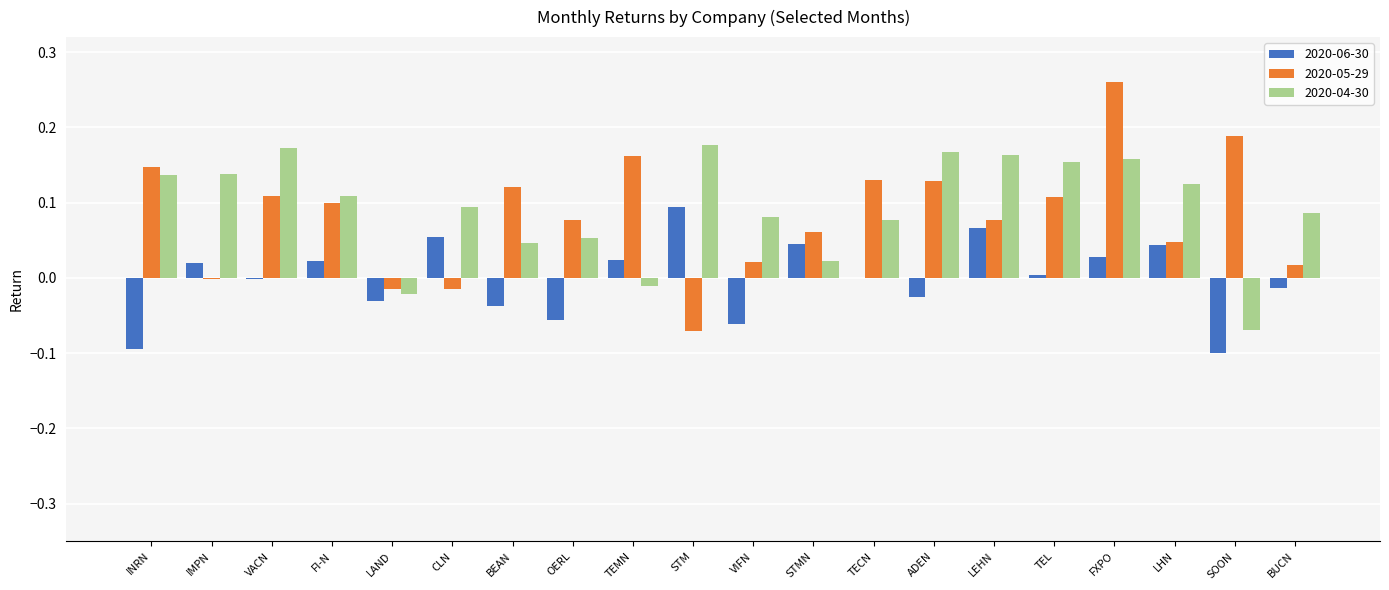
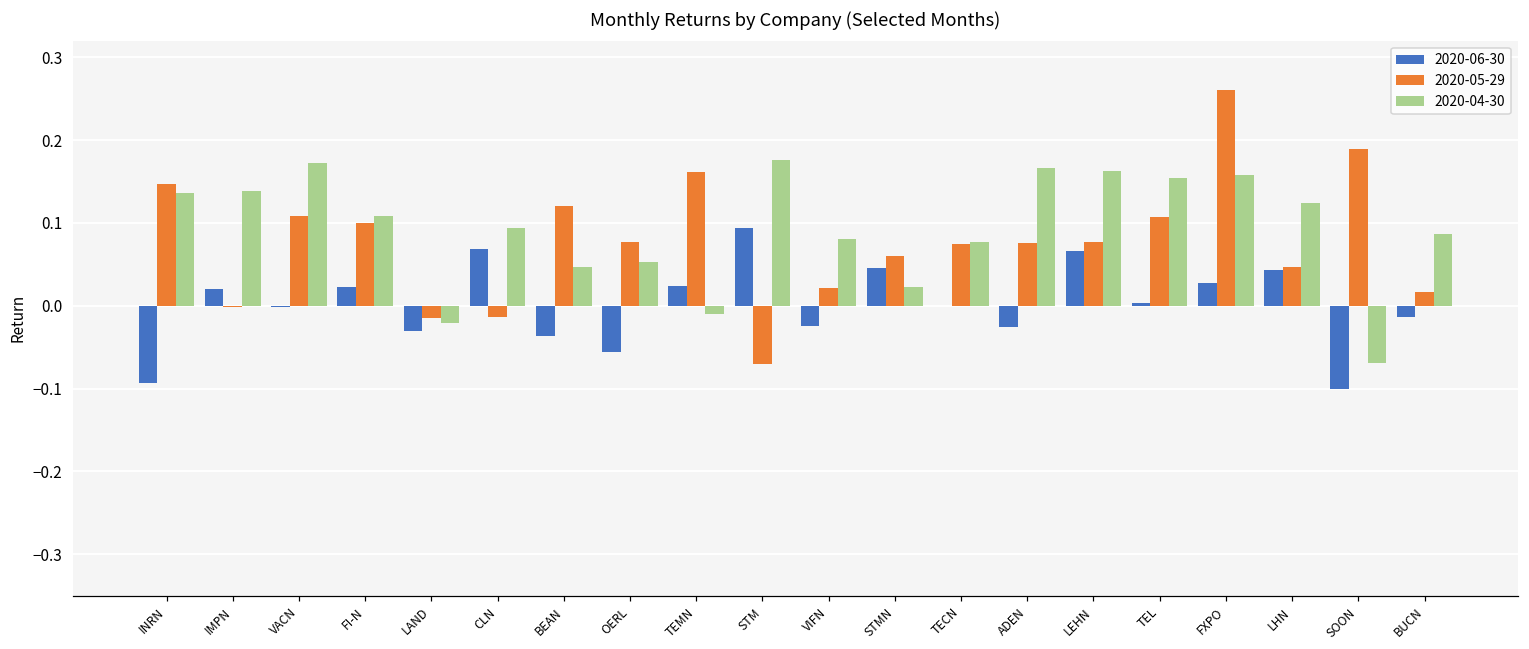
  {
    "2020-06-30": {
      "INRN": -0.09,
      "IMPN": 0.02,
      "FI-N": 0.02,
      "LAND": -0.03,
-     "CLN": 0.05,
+     "CLN": 0.07,
      "BEAN": -0.04,
      "OERL": -0.06,
      "TEMN": 0.02,
      "STM": 0.09,
-     "VIFN": -0.06,
+     "VIFN": -0.02,
      "STMN": 0.05,
      "TECN": 0.00,
      "ADEN": -0.03,
      "LEHN": 0.07,
      "TEL": 0.00,
      "FXPO": 0.03,
      "LHN": 0.04,
      "SOON": -0.10,
      "BUCN": -0.01
    },
    "2020-05-29": {
      "INRN": 0.15,
      "VACN": 0.11,
      "FI-N": 0.10,
      "LAND": -0.01,
      "CLN": -0.01,
      "BEAN": 0.12,
      "OERL": 0.08,
      "TEMN": 0.16,
      "STM": -0.07,
      "VIFN": 0.02,
      "STMN": 0.06,
-     "TECN": 0.13,
-     "ADEN": 0.13,
+     "TECN": 0.07,
+     "ADEN": 0.08,
      "LEHN": 0.08,
      "TEL": 0.11,
      "FXPO": 0.26,
      "LHN": 0.05,
      "SOON": 0.19,
      "BUCN": 0.02
    },
    "2020-04-30": {
      "INRN": 0.14,
      "IMPN": 0.14,
      "VACN": 0.17,
      "FI-N": 0.11,
      "LAND": -0.02,
      "CLN": 0.09,
      "BEAN": 0.05,
      "OERL": 0.05,
      "TEMN": -0.01,
      "STM": 0.18,
      "VIFN": 0.08,
      "STMN": 0.02,
      "TECN": 0.08,
      "ADEN": 0.17,
      "LEHN": 0.16,
      "TEL": 0.15,
      "FXPO": 0.16,
      "LHN": 0.12,
      "SOON": -0.07,
      "BUCN": 0.09
    }
  }
